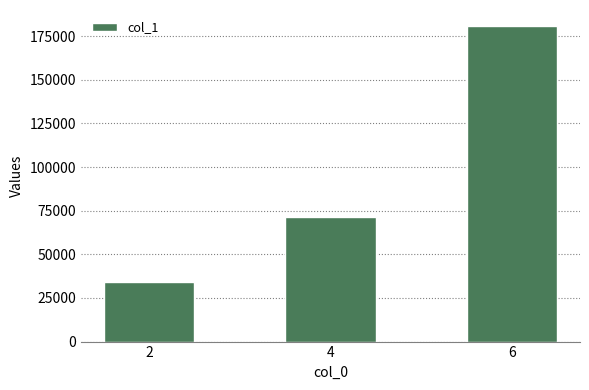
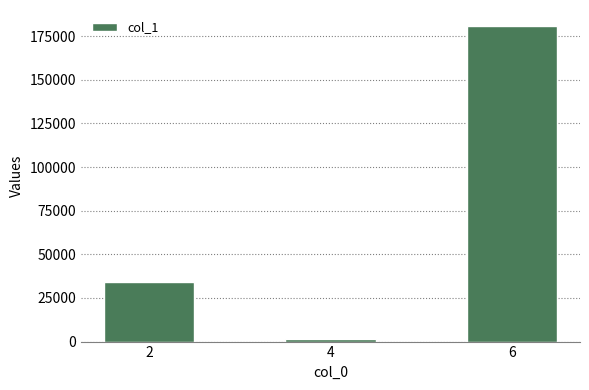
  {
    "2": 34000,
-   "4": 71000,
+   "4": 2000,
    "6": 181000
  }
